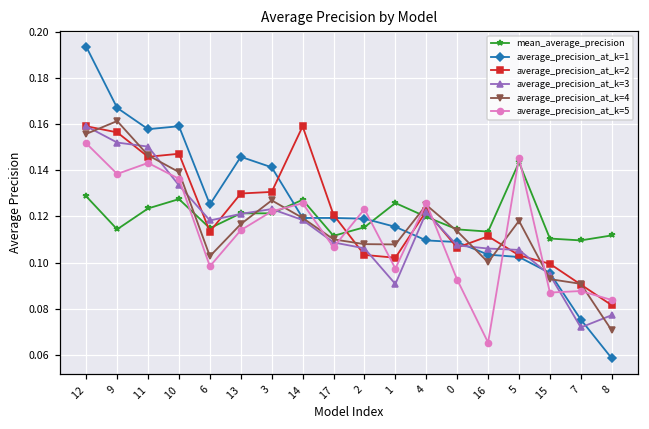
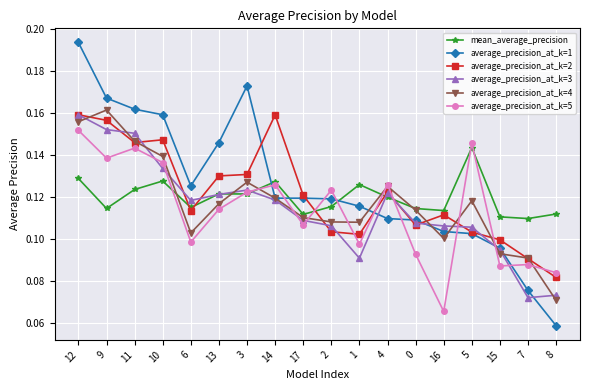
  {
    "mean_average_precision": {
      "12": 0.129,
      "9": 0.114,
      "11": 0.123,
      "10": 0.128,
      "6": 0.115,
      "14": 0.127,
      "17": 0.112,
      "2": 0.115,
      "1": 0.126,
      "4": 0.120,
      "16": 0.113,
      "5": 0.143,
      "15": 0.110,
      "7": 0.110,
      "8": 0.112
    },
    "average_precision_at_k=1": {
      "12": 0.194,
      "9": 0.167,
-     "11": 0.158,
+     "11": 0.162,
      "10": 0.159,
      "6": 0.125,
      "13": 0.146,
-     "3": 0.141,
+     "3": 0.173,
      "17": 0.119,
      "2": 0.119,
      "1": 0.116,
      "4": 0.110,
      "0": 0.109,
      "16": 0.103,
      "7": 0.075,
      "8": 0.058
    },
    "average_precision_at_k=2": {
      "9": 0.156,
      "10": 0.147,
      "6": 0.113,
      "13": 0.130,
      "3": 0.131,
      "14": 0.159,
      "17": 0.121,
      "2": 0.103,
      "1": 0.102,
      "16": 0.111,
      "15": 0.099,
      "8": 0.082
    },
    "average_precision_at_k=3": {
      "9": 0.152,
      "11": 0.150,
      "10": 0.134,
      "6": 0.118,
      "17": 0.109,
      "2": 0.106,
      "1": 0.091,
      "16": 0.106,
      "5": 0.106,
      "7": 0.072,
-     "8": 0.077
+     "8": 0.073
    },
    "average_precision_at_k=4": {
      "12": 0.156,
      "9": 0.161,
      "10": 0.139,
      "6": 0.103,
      "13": 0.117,
      "3": 0.127,
      "17": 0.110,
      "2": 0.108,
      "1": 0.108,
      "16": 0.100,
      "5": 0.118,
      "15": 0.093,
      "8": 0.071
    },
    "average_precision_at_k=5": {
      "12": 0.152,
      "9": 0.138,
      "11": 0.143,
      "10": 0.136,
      "6": 0.098,
      "13": 0.114,
      "14": 0.126,
      "17": 0.107,
      "2": 0.123,
      "1": 0.097,
      "0": 0.093,
      "16": 0.065,
      "5": 0.146,
      "15": 0.087,
      "7": 0.088,
      "8": 0.084
    }
  }
